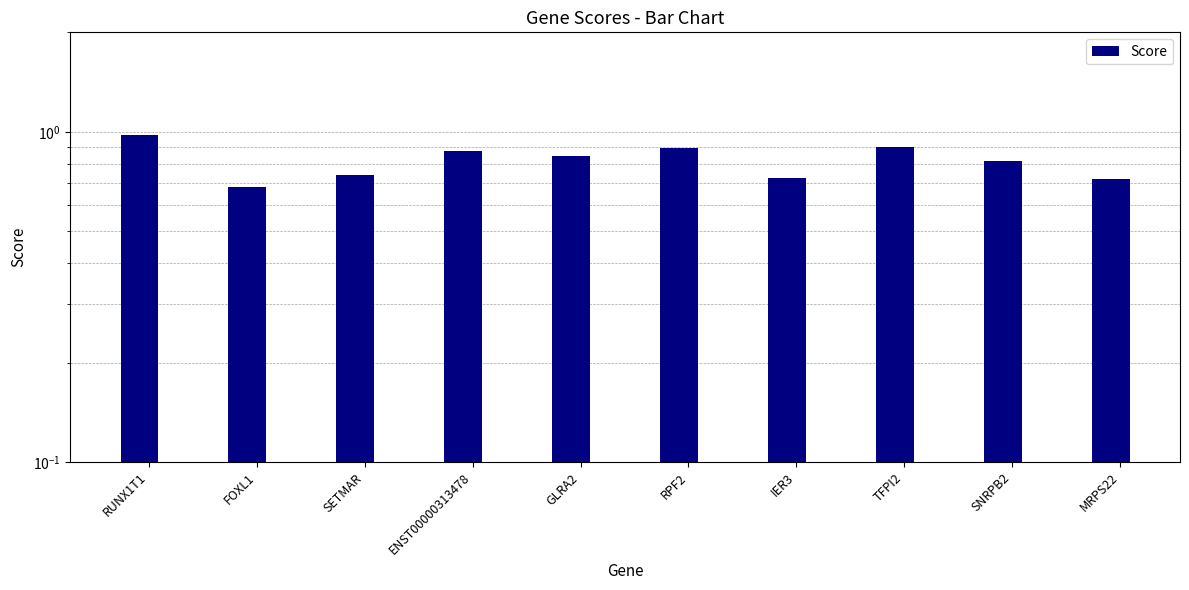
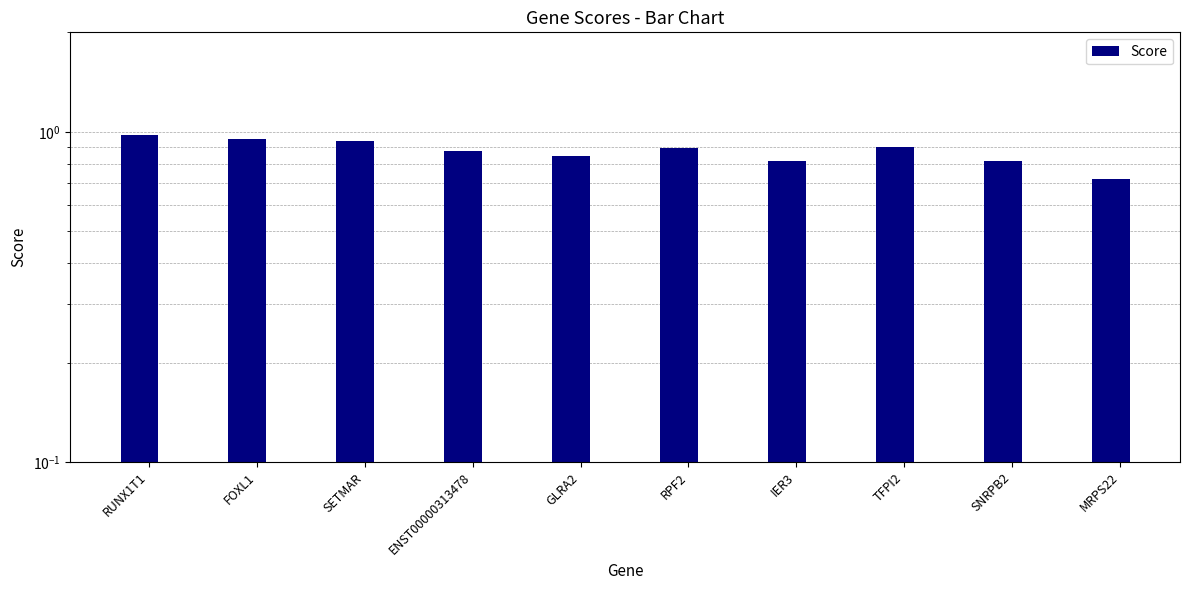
  {
    "RUNX1T1": 0.98,
-   "FOXL1": 0.68,
-   "SETMAR": 0.74,
+   "FOXL1": 0.95,
+   "SETMAR": 0.94,
    "ENST00000313478": 0.88,
    "GLRA2": 0.84,
    "RPF2": 0.89,
-   "IER3": 0.72,
+   "IER3": 0.82,
    "TFPI2": 0.90,
    "SNRPB2": 0.82,
    "MRPS22": 0.72
  }
